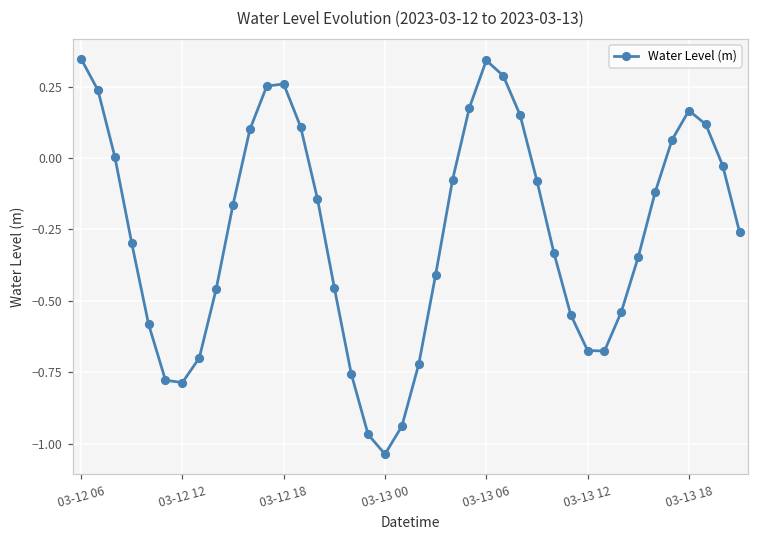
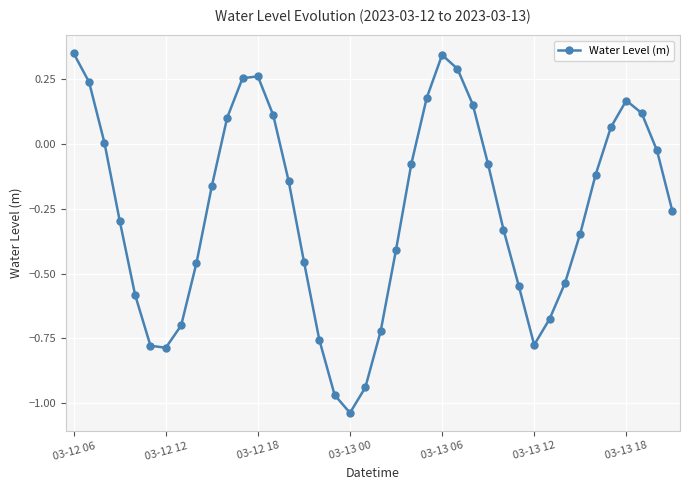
  {
    "03-12 06": 0.35,
    "03-12 12": -0.79,
    "03-12 18": 0.26,
    "03-13 00": -1.04,
    "03-13 06": 0.34,
-   "03-13 12": -0.67,
+   "03-13 12": -0.77,
    "03-13 18": 0.17
  }
